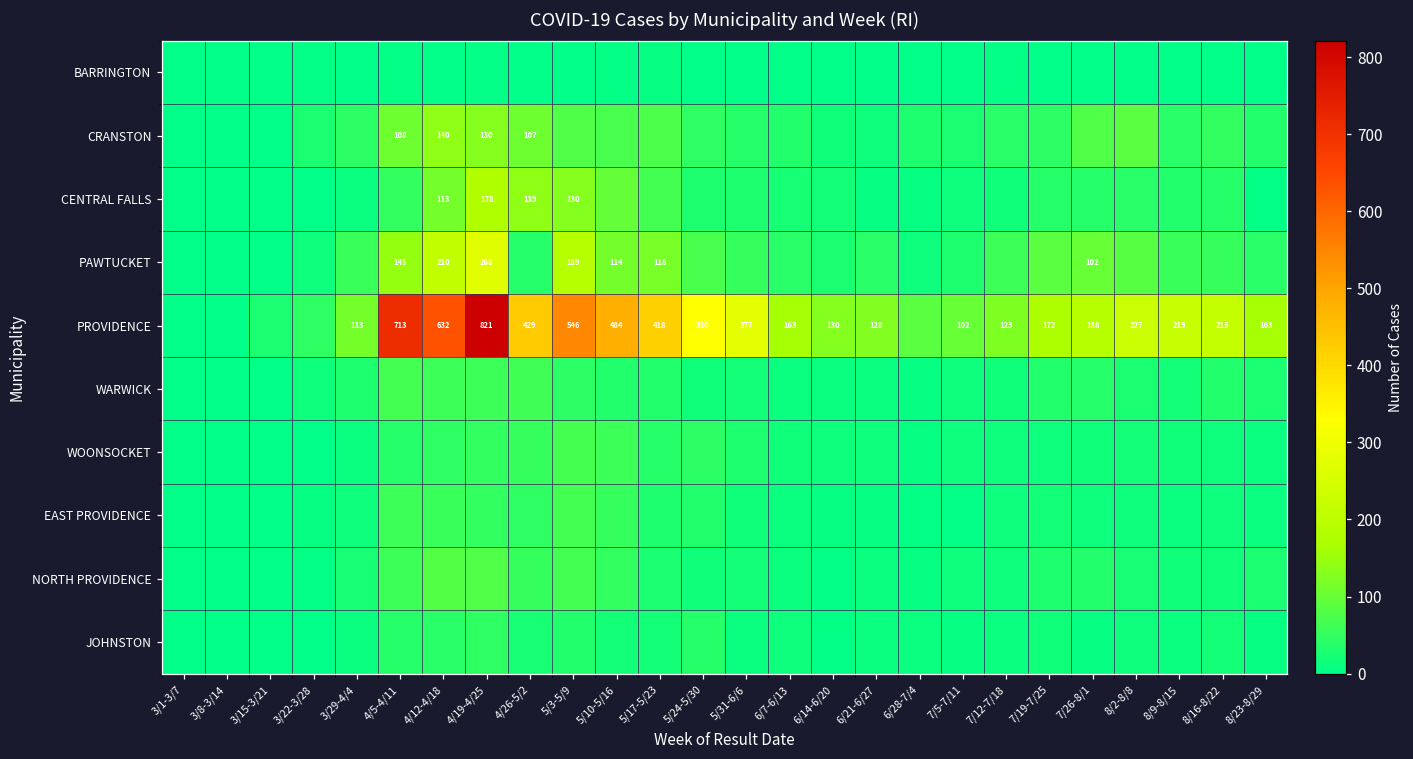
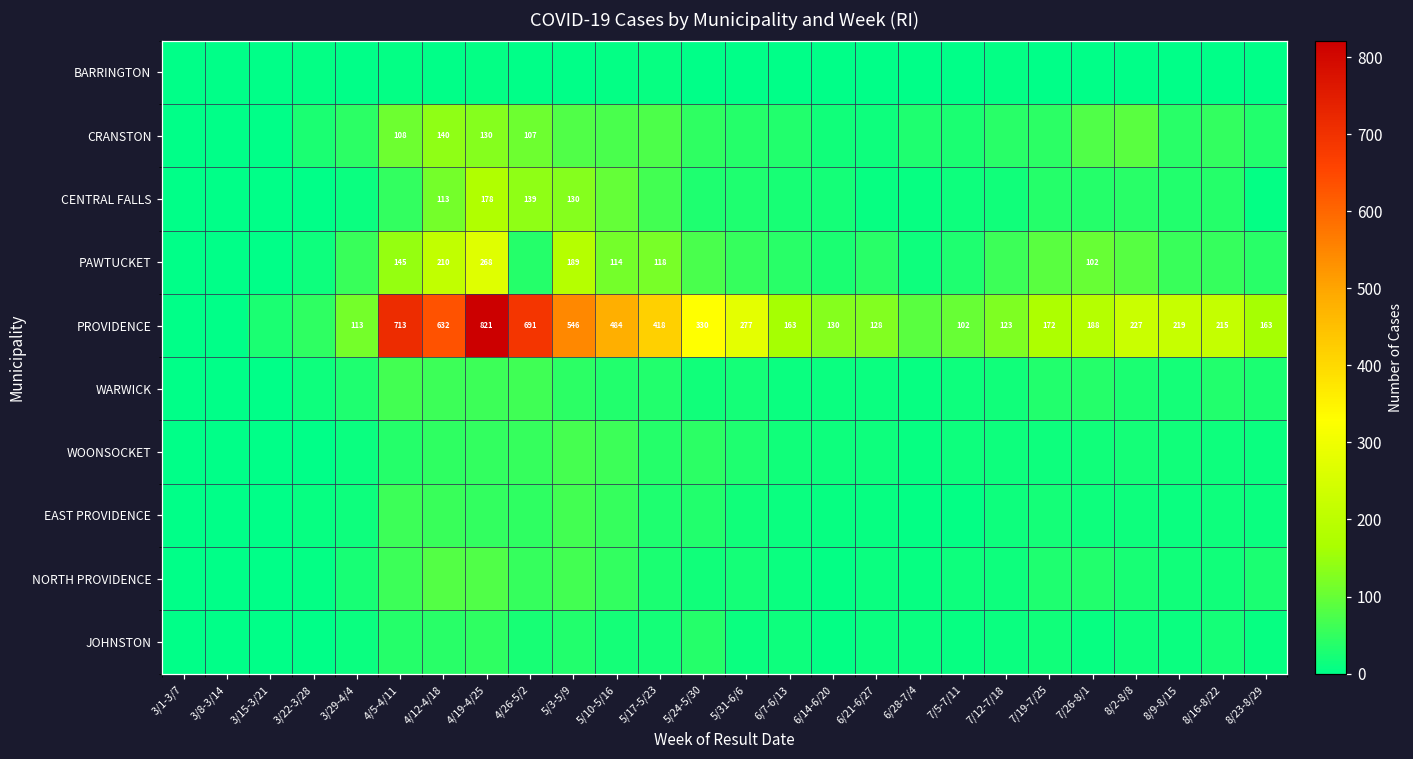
  {
    "CRANSTON": {
      "4/5-4/11": 108,
      "4/12-4/18": 140,
      "4/19-4/25": 130,
      "4/26-5/2": 107
    },
    "CENTRAL FALLS": {
      "4/12-4/18": 113,
      "4/19-4/25": 178,
      "4/26-5/2": 139,
      "5/3-5/9": 130
    },
    "PAWTUCKET": {
      "4/5-4/11": 145,
      "4/12-4/18": 210,
      "4/19-4/25": 268,
      "5/3-5/9": 189,
      "5/10-5/16": 114,
      "5/17-5/23": 118,
      "7/26-8/1": 102
    },
    "PROVIDENCE": {
      "3/29-4/4": 113,
      "4/5-4/11": 713,
      "4/12-4/18": 632,
      "4/19-4/25": 821,
-     "4/26-5/2": 429,
+     "4/26-5/2": 691,
      "5/3-5/9": 546,
      "5/10-5/16": 484,
      "5/17-5/23": 418,
      "5/24-5/30": 330,
      "5/31-6/6": 277,
      "6/7-6/13": 163,
      "6/14-6/20": 130,
      "6/21-6/27": 128,
      "7/5-7/11": 102,
      "7/12-7/18": 123,
      "7/19-7/25": 172,
      "7/26-8/1": 188,
      "8/2-8/8": 227,
      "8/9-8/15": 219,
      "8/16-8/22": 215,
      "8/23-8/29": 163
    }
  }
